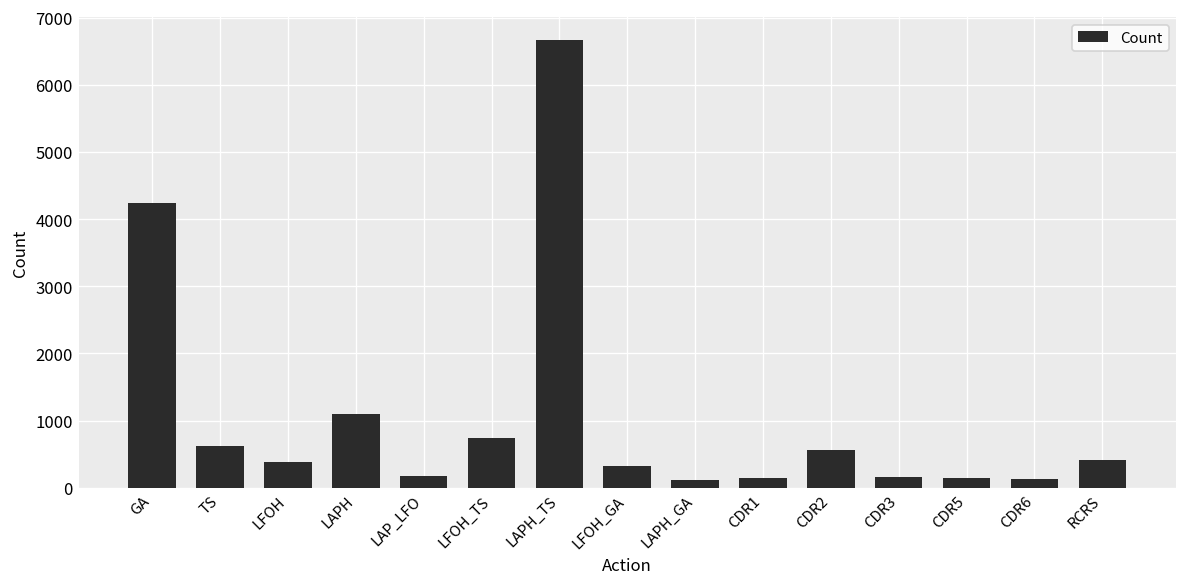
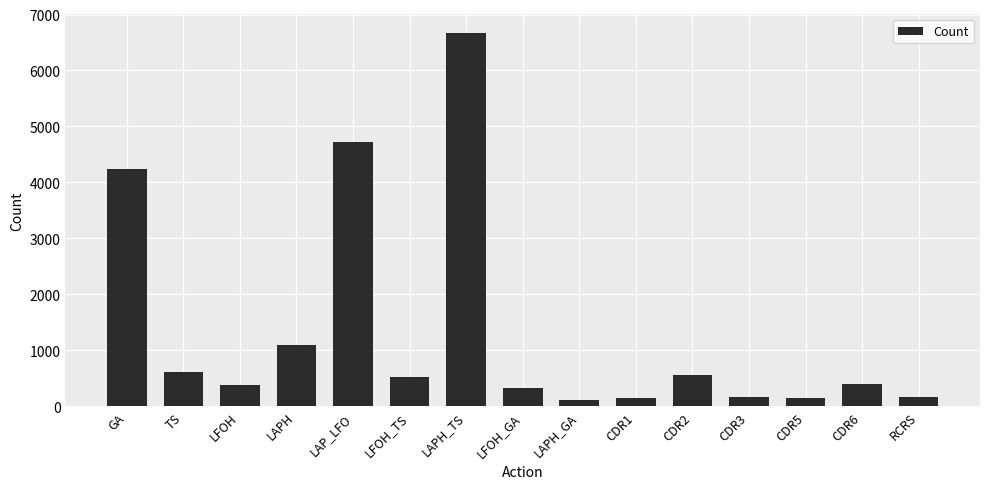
  {
    "GA": 4200,
    "TS": 600,
    "LFOH": 400,
    "LAPH": 1100,
-   "LAP_LFO": 200,
-   "LFOH_TS": 700,
+   "LAP_LFO": 4700,
+   "LFOH_TS": 500,
    "LAPH_TS": 6700,
    "LFOH_GA": 300,
    "LAPH_GA": 100,
    "CDR1": 200,
    "CDR2": 600,
    "CDR3": 200,
    "CDR5": 100,
-   "CDR6": 100,
-   "RCRS": 400
+   "CDR6": 400,
+   "RCRS": 200
  }
